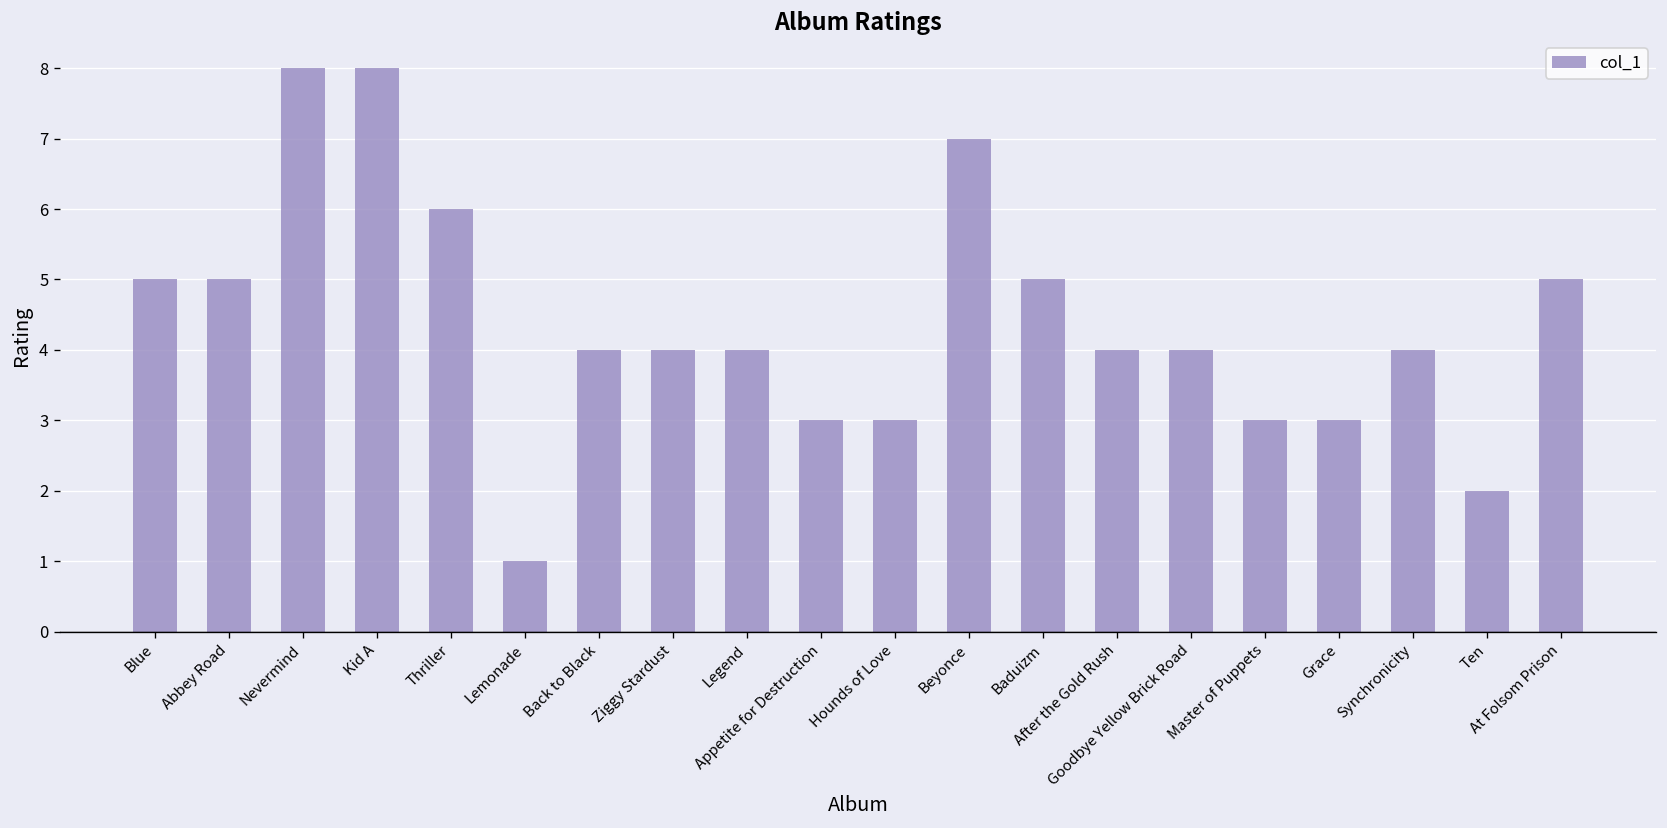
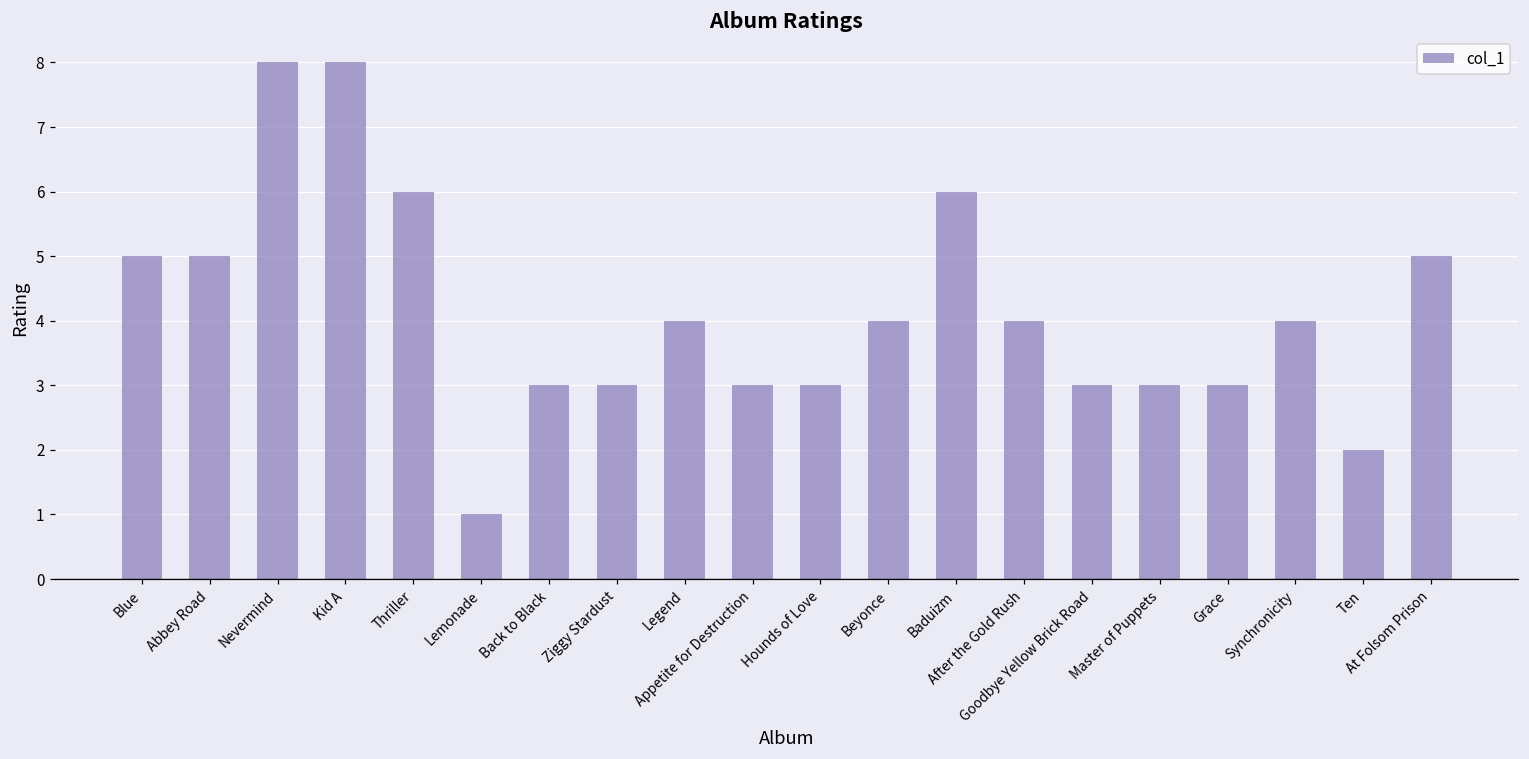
  {
    "Blue": 5,
    "Abbey Road": 5,
    "Nevermind": 8,
    "Kid A": 8,
    "Thriller": 6,
    "Lemonade": 1,
-   "Back to Black": 4,
-   "Ziggy Stardust": 4,
+   "Back to Black": 3,
+   "Ziggy Stardust": 3,
    "Legend": 4,
    "Appetite for Destruction": 3,
    "Hounds of Love": 3,
-   "Beyonce": 7,
-   "Baduizm": 5,
+   "Beyonce": 4,
+   "Baduizm": 6,
    "After the Gold Rush": 4,
-   "Goodbye Yellow Brick Road": 4,
+   "Goodbye Yellow Brick Road": 3,
    "Master of Puppets": 3,
    "Grace": 3,
    "Synchronicity": 4,
    "Ten": 2,
    "At Folsom Prison": 5
  }
